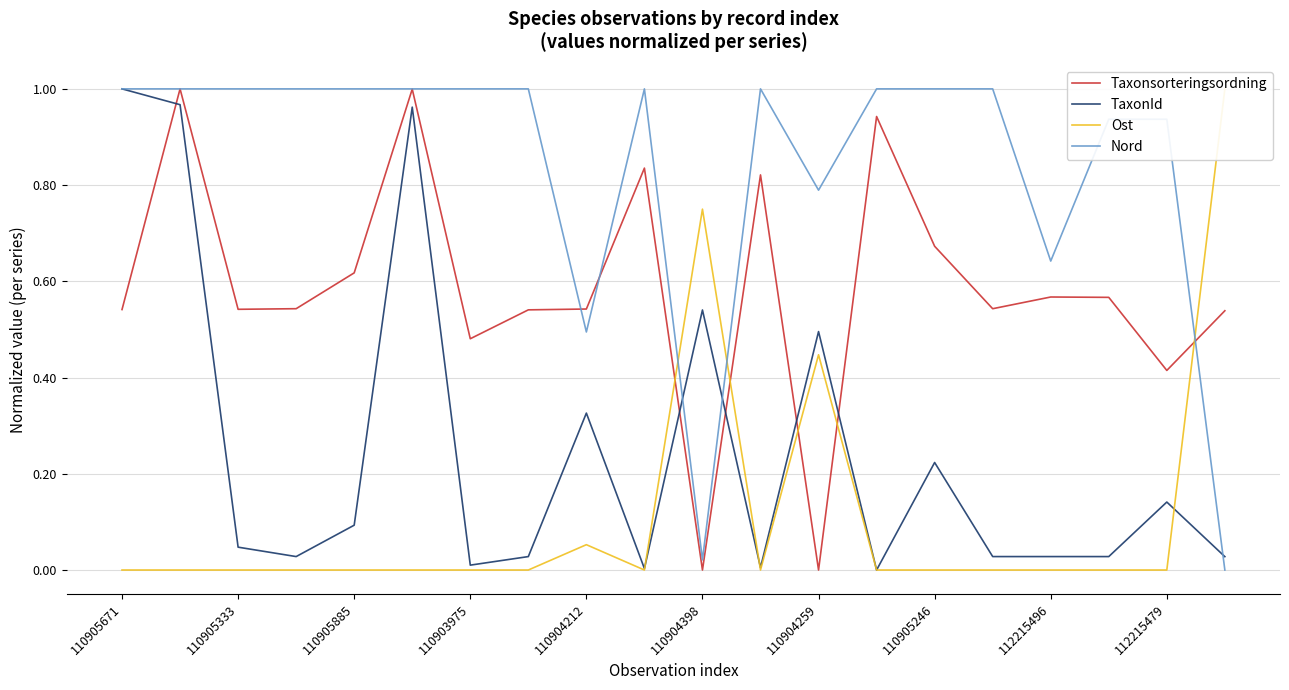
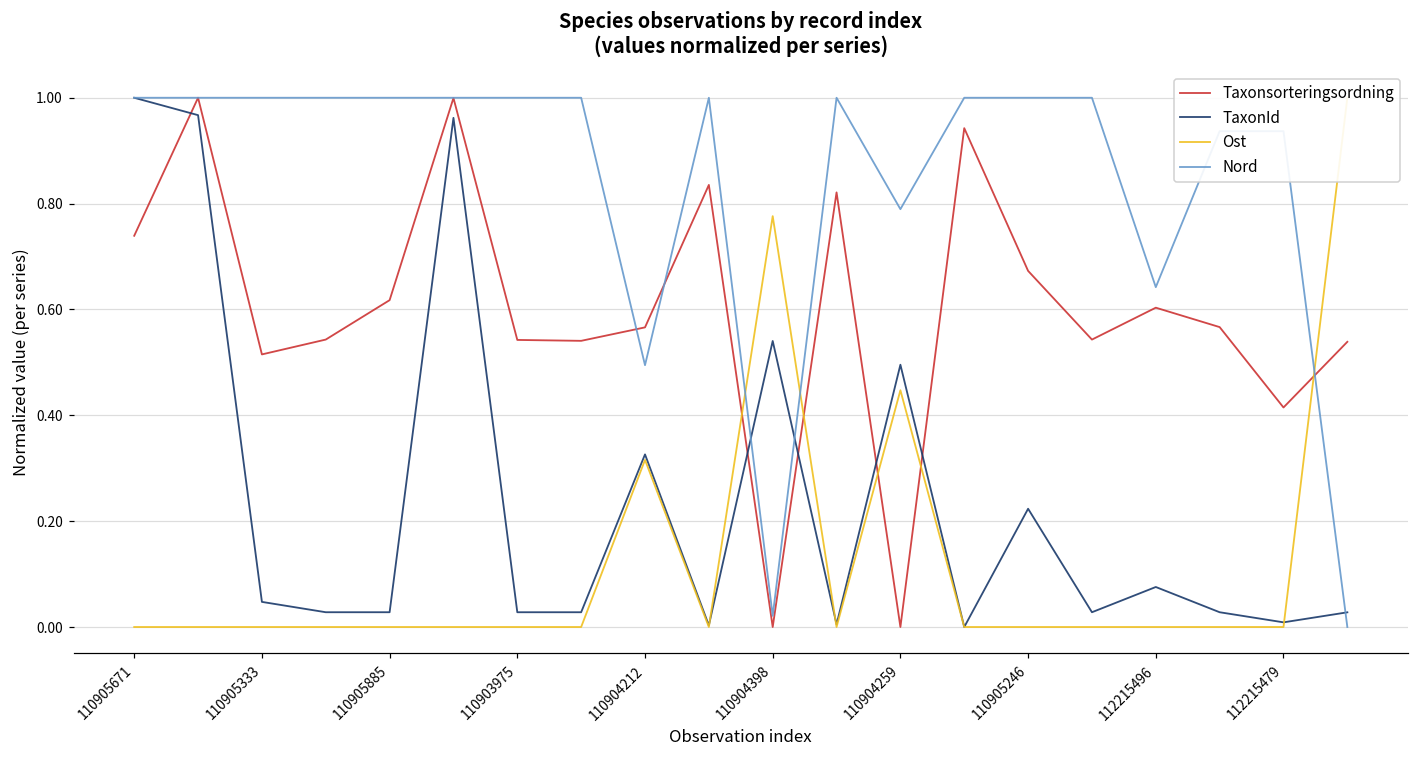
  {
    "Taxonsorteringsordning": {
-     "110905671": 0.54,
-     "110905333": 0.54,
+     "110905671": 0.74,
+     "110905333": 0.52,
      "110905885": 0.62,
-     "110903975": 0.48,
-     "110904212": 0.54,
+     "110903975": 0.54,
+     "110904212": 0.57,
      "110904398": 0.00,
      "110904259": 0.00,
      "110905246": 0.67,
-     "112215496": 0.57,
+     "112215496": 0.60,
      "112215479": 0.41
    },
    "TaxonId": {
      "110905333": 0.05,
-     "110905885": 0.09,
-     "110903975": 0.01,
+     "110905885": 0.03,
+     "110903975": 0.03,
      "110904212": 0.33,
      "110904398": 0.54,
      "110904259": 0.50,
      "110905246": 0.22,
-     "112215496": 0.03,
-     "112215479": 0.14
+     "112215496": 0.08,
+     "112215479": 0.01
    },
    "Ost": {
      "110905671": 0.00,
      "110905333": 0.00,
      "110905885": 0.00,
      "110903975": 0.00,
-     "110904212": 0.05,
-     "110904398": 0.75,
+     "110904212": 0.32,
+     "110904398": 0.78,
      "110904259": 0.45,
      "110905246": 0.00,
      "112215496": 0.00,
      "112215479": 0.00
    },
    "Nord": {
      "110905333": 1.00,
      "110905885": 1.00,
      "110903975": 1.00,
      "110904212": 0.49,
      "110904398": 0.02,
      "110904259": 0.79,
      "110905246": 1.00,
      "112215496": 0.64
    }
  }
